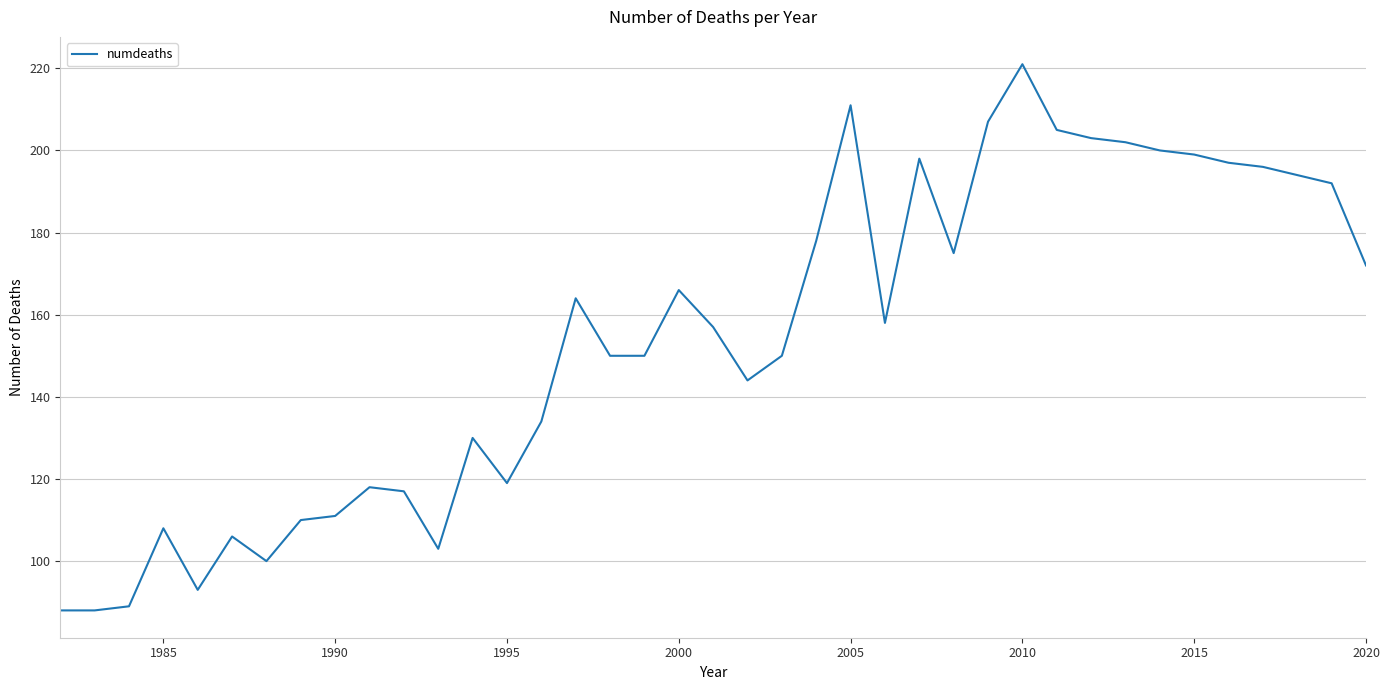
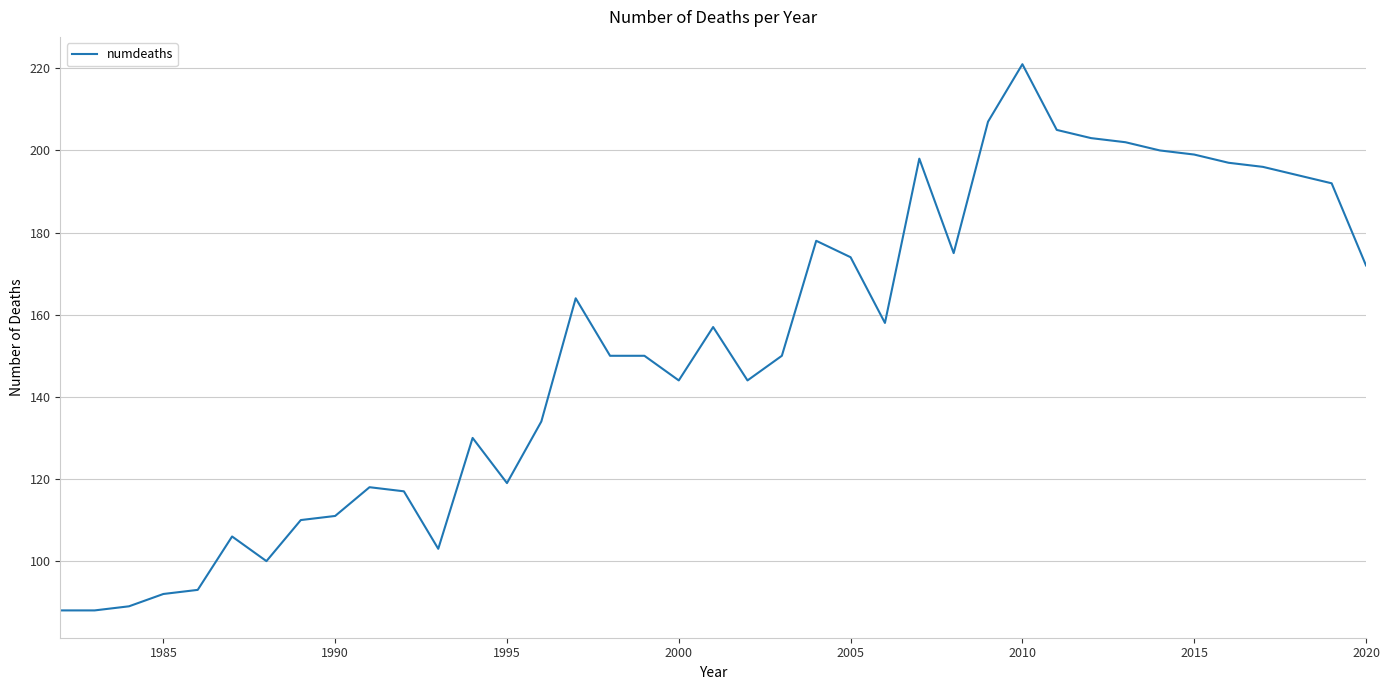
  {
-   "1985": 108,
+   "1985": 92,
    "1990": 111,
    "1995": 119,
-   "2000": 166,
-   "2005": 211,
+   "2000": 144,
+   "2005": 174,
    "2010": 221,
    "2015": 199,
    "2020": 172
  }
